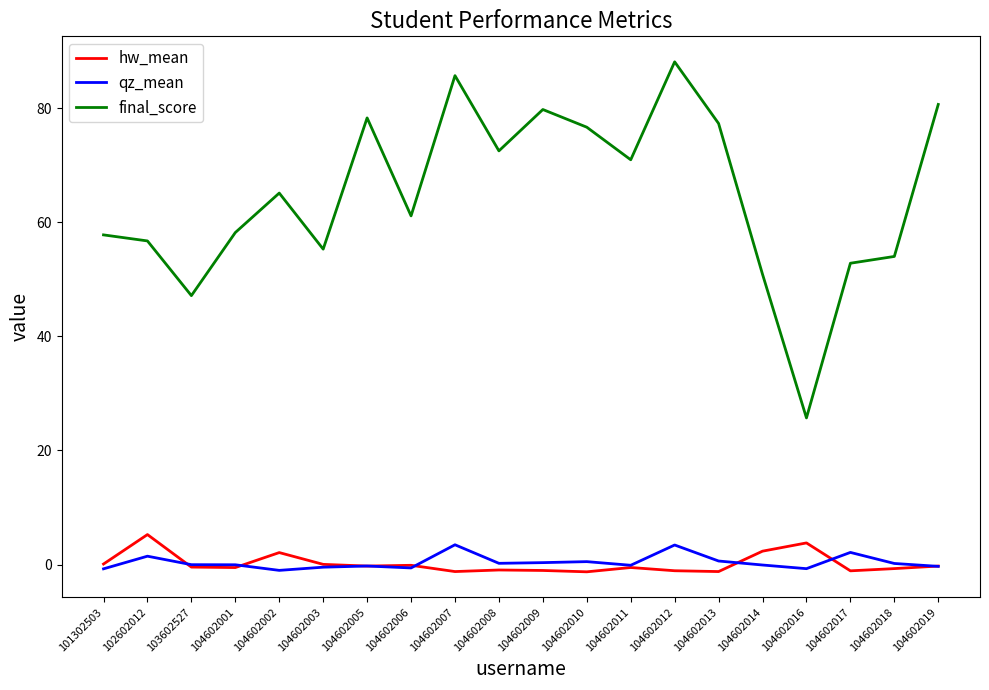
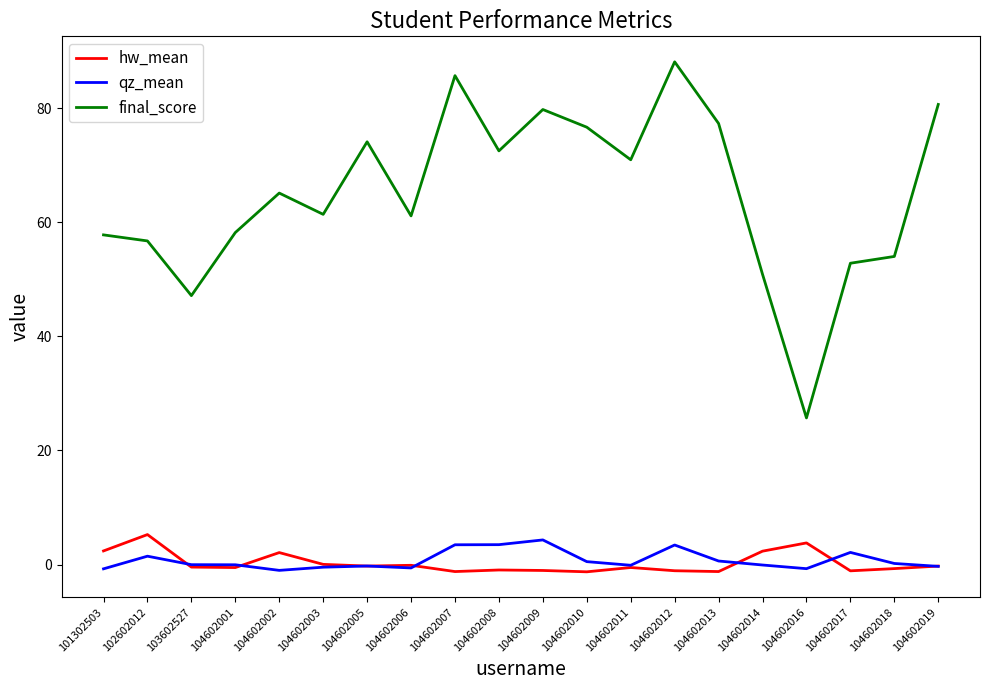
  {
    "hw_mean": {
-     "101302503": 0,
+     "101302503": 2,
      "102602012": 5,
      "104602001": -1,
      "104602002": 2,
      "104602003": 0,
      "104602006": 0,
      "104602007": -1,
      "104602008": -1,
      "104602009": -1,
      "104602010": -1,
      "104602012": -1,
      "104602013": -1,
      "104602014": 2,
      "104602016": 4,
      "104602017": -1,
      "104602018": -1
    },
    "qz_mean": {
      "101302503": -1,
      "102602012": 1,
      "104602001": 0,
      "104602002": -1,
      "104602003": 0,
      "104602006": -1,
      "104602007": 3,
-     "104602008": 0,
-     "104602009": 0,
+     "104602008": 3,
+     "104602009": 4,
      "104602010": 1,
      "104602012": 3,
      "104602013": 1,
      "104602014": 0,
      "104602016": -1,
      "104602017": 2,
      "104602018": 0
    },
    "final_score": {
      "101302503": 58,
      "102602012": 57,
      "103602527": 47,
      "104602001": 58,
      "104602002": 65,
-     "104602003": 55,
-     "104602005": 78,
+     "104602003": 61,
+     "104602005": 74,
      "104602006": 61,
      "104602007": 86,
      "104602008": 73,
      "104602009": 80,
      "104602010": 77,
      "104602011": 71,
      "104602012": 88,
      "104602013": 77,
      "104602014": 51,
      "104602016": 26,
      "104602017": 53,
      "104602018": 54,
      "104602019": 81
    }
  }
